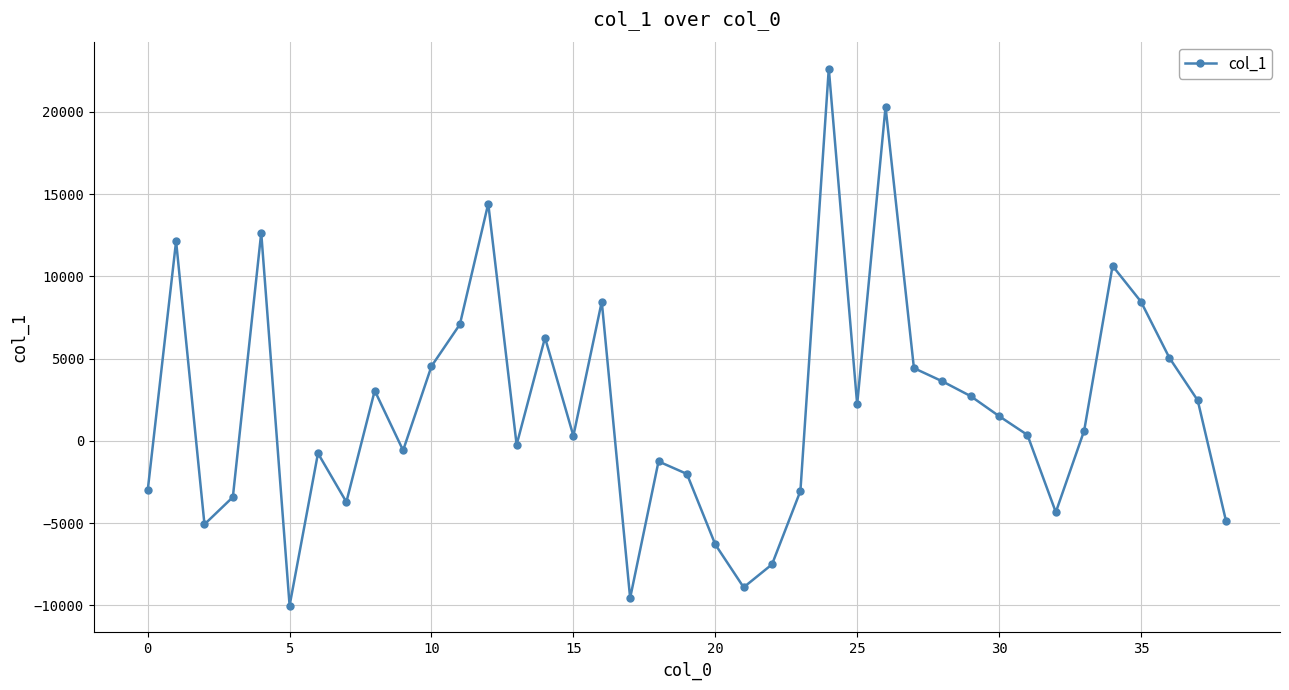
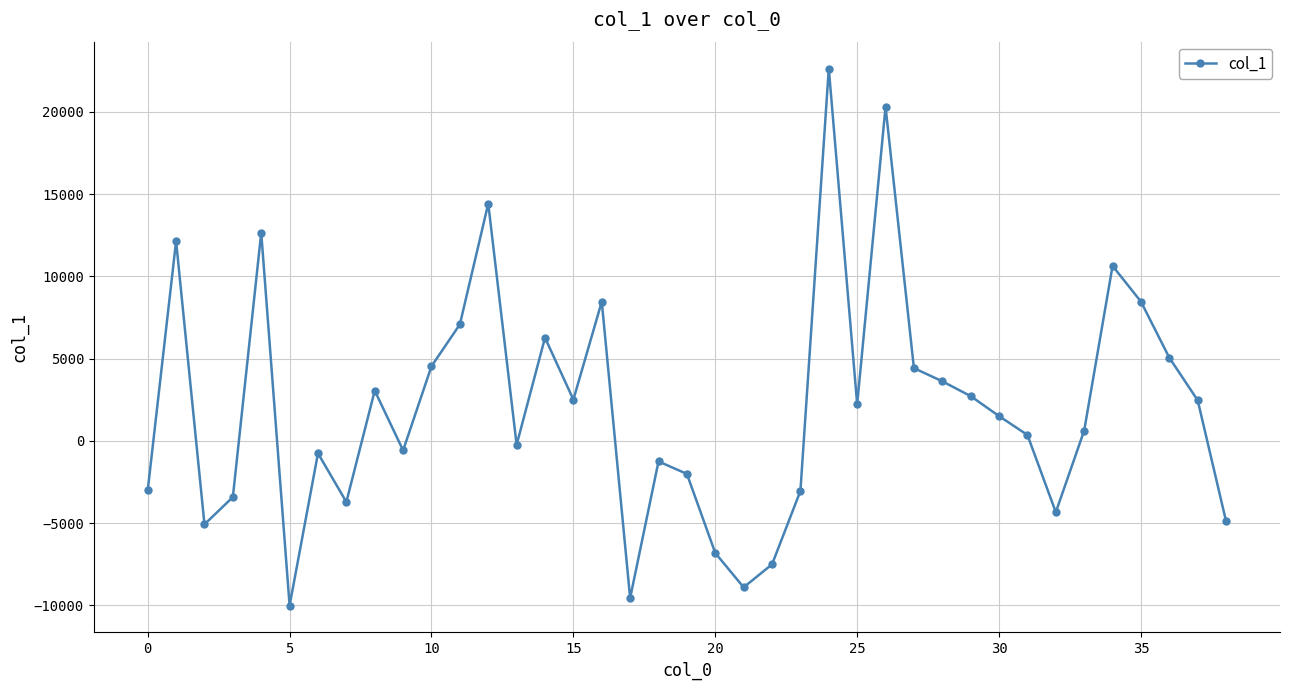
  {
    "0": -3000,
    "5": -10000,
    "10": 4500,
-   "15": 300,
-   "20": -6300,
+   "15": 2500,
+   "20": -6800,
    "25": 2200,
    "30": 1500,
    "35": 8500
  }
